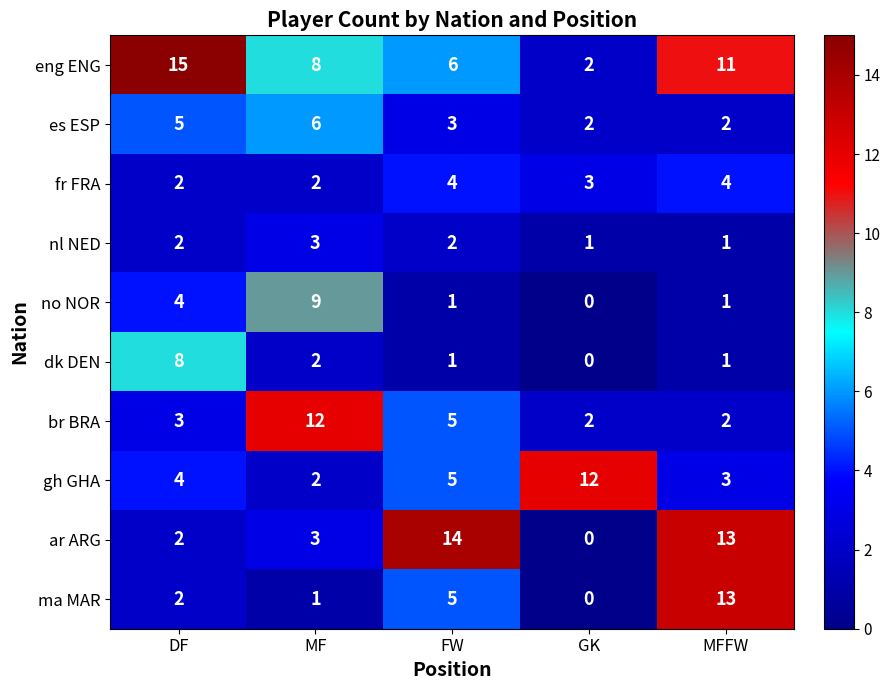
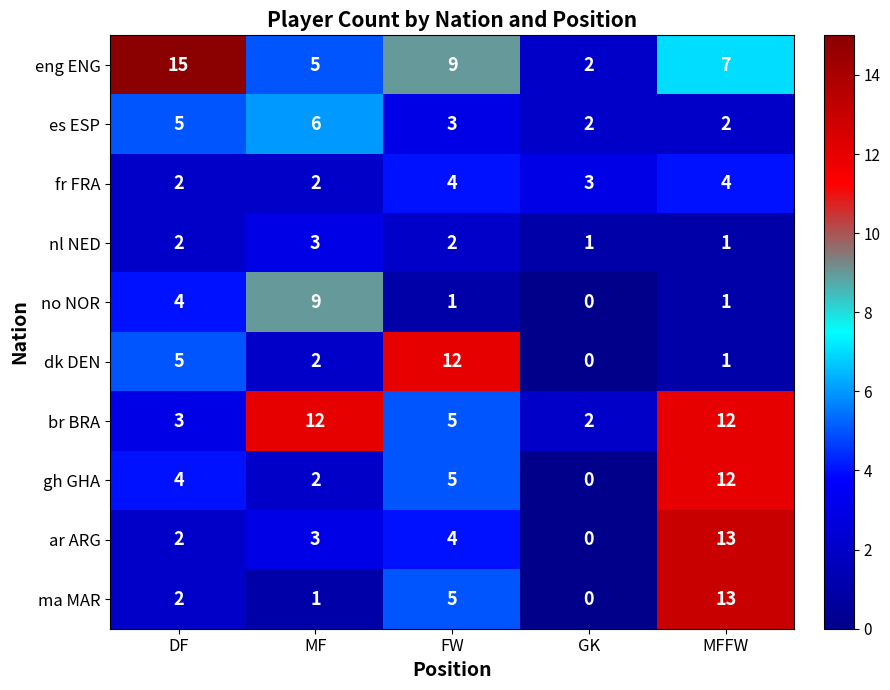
  {
    "eng ENG": {
      "DF": 15,
-     "MF": 8,
-     "FW": 6,
+     "MF": 5,
+     "FW": 9,
      "GK": 2,
-     "MFFW": 11
+     "MFFW": 7
    },
    "es ESP": {
      "DF": 5,
      "MF": 6,
      "FW": 3,
      "GK": 2,
      "MFFW": 2
    },
    "fr FRA": {
      "DF": 2,
      "MF": 2,
      "FW": 4,
      "GK": 3,
      "MFFW": 4
    },
    "nl NED": {
      "DF": 2,
      "MF": 3,
      "FW": 2,
      "GK": 1,
      "MFFW": 1
    },
    "no NOR": {
      "DF": 4,
      "MF": 9,
      "FW": 1,
      "GK": 0,
      "MFFW": 1
    },
    "dk DEN": {
-     "DF": 8,
+     "DF": 5,
      "MF": 2,
-     "FW": 1,
+     "FW": 12,
      "GK": 0,
      "MFFW": 1
    },
    "br BRA": {
      "DF": 3,
      "MF": 12,
      "FW": 5,
      "GK": 2,
-     "MFFW": 2
+     "MFFW": 12
    },
    "gh GHA": {
      "DF": 4,
      "MF": 2,
      "FW": 5,
-     "GK": 12,
-     "MFFW": 3
+     "GK": 0,
+     "MFFW": 12
    },
    "ar ARG": {
      "DF": 2,
      "MF": 3,
-     "FW": 14,
+     "FW": 4,
      "GK": 0,
      "MFFW": 13
    },
    "ma MAR": {
      "DF": 2,
      "MF": 1,
      "FW": 5,
      "GK": 0,
      "MFFW": 13
    }
  }
